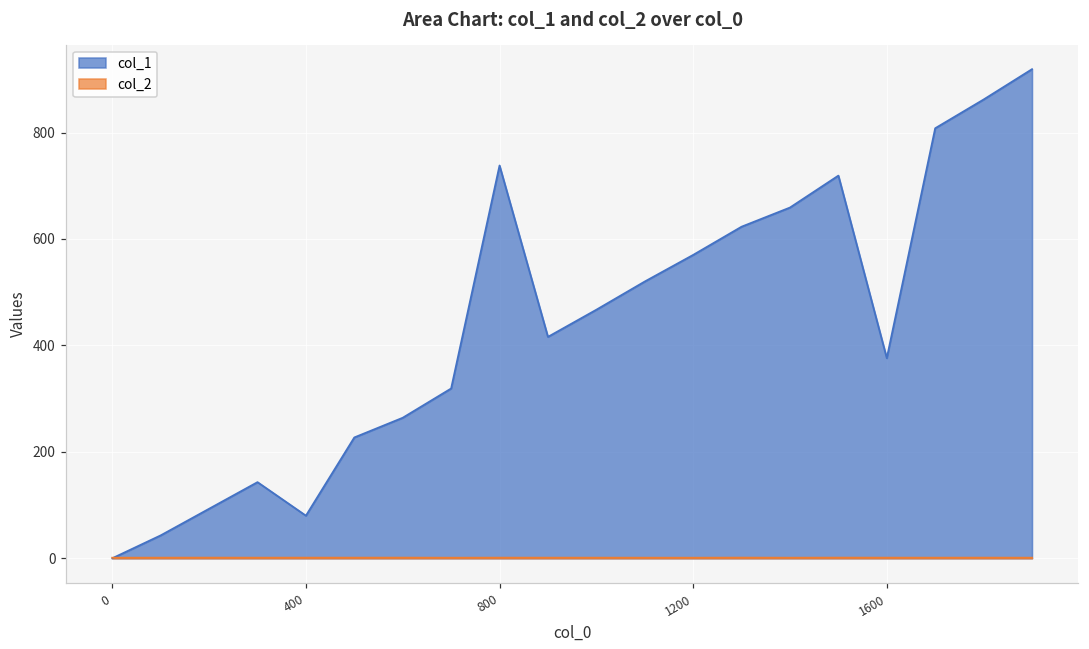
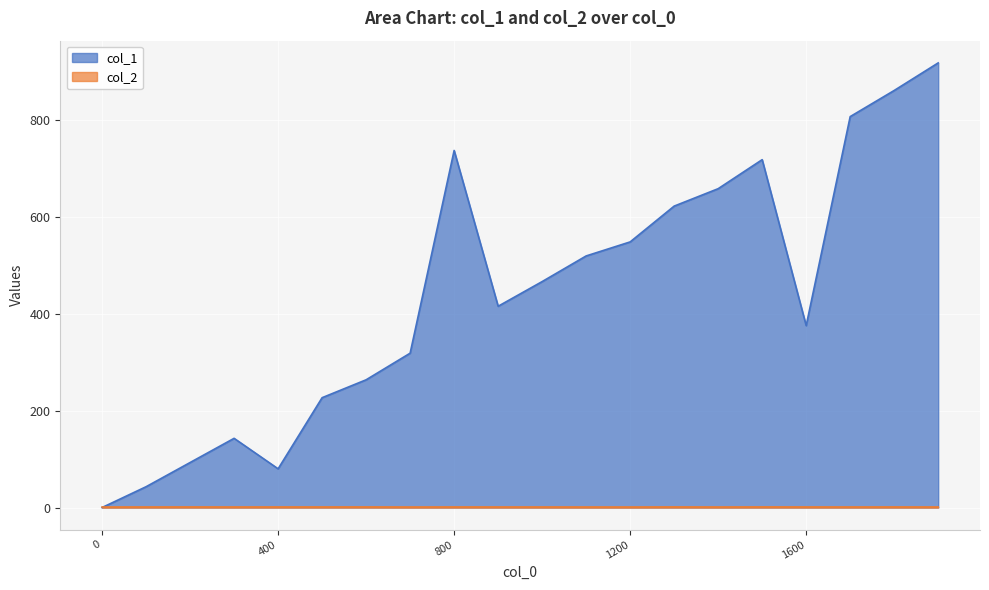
  {
    "col_1": {
      "400": 80,
      "800": 740,
-     "1200": 570,
+     "1200": 550,
      "1600": 380
    },
    "col_2": {
      "400": 0,
      "800": 0,
      "1200": 0,
      "1600": 0
    }
  }
